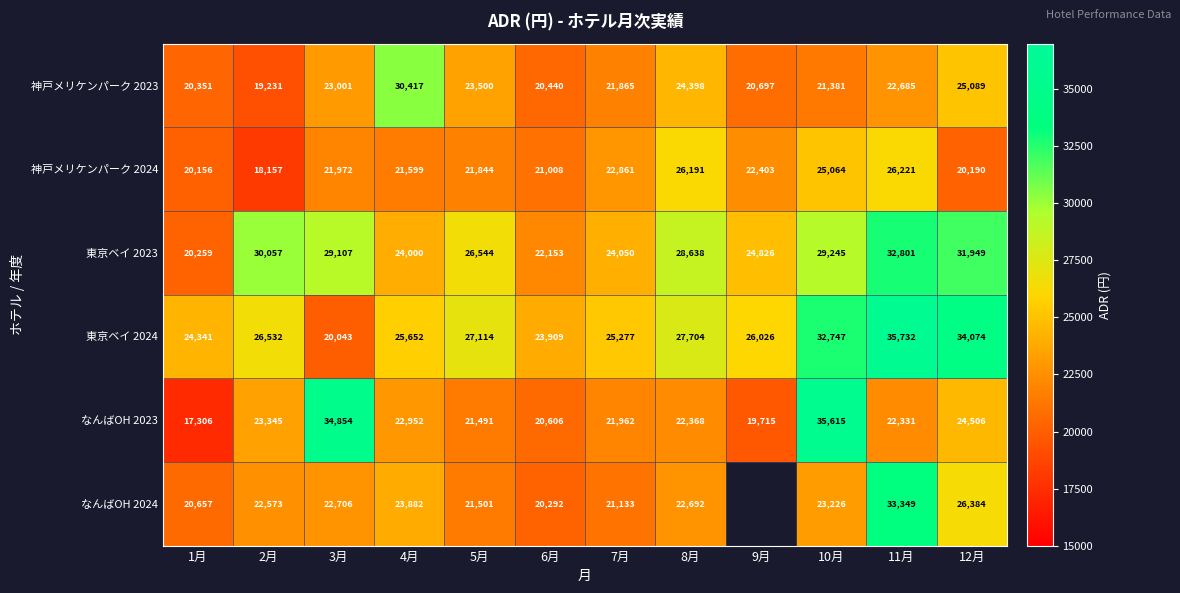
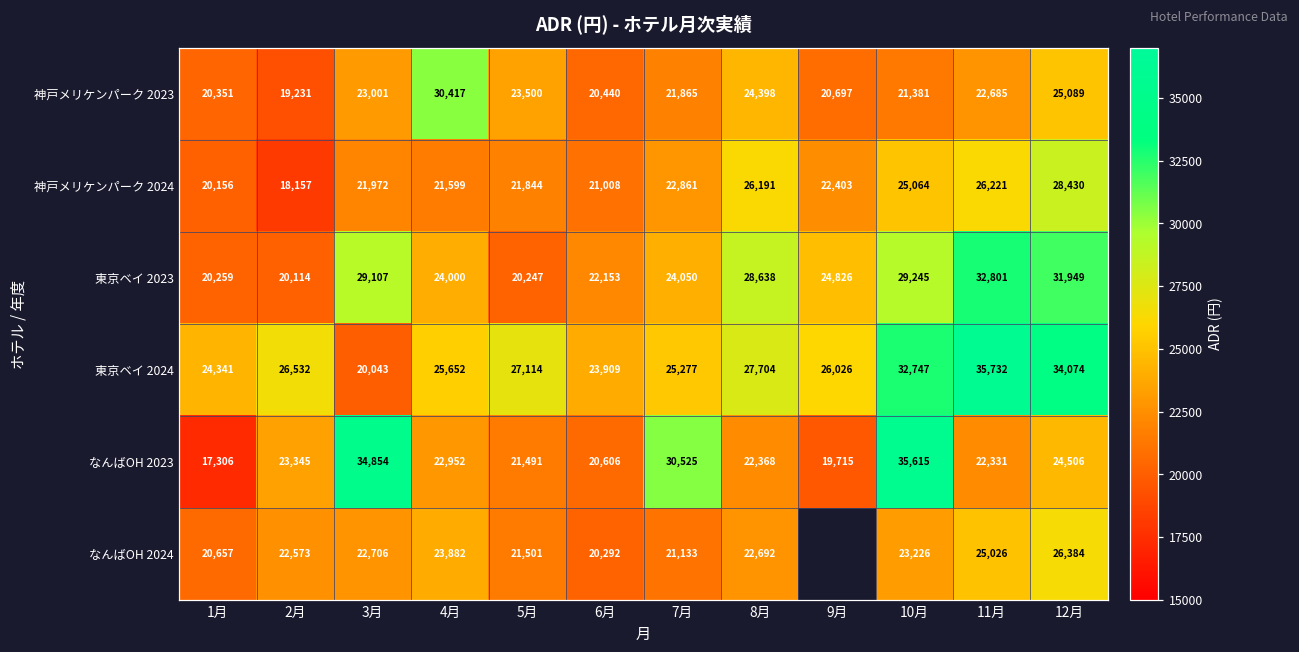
  {
    "神戸メリケンパーク 2023": {
      "1月": "20,351",
      "2月": "19,231",
      "3月": "23,001",
      "4月": "30,417",
      "5月": "23,500",
      "6月": "20,440",
      "7月": "21,865",
      "8月": "24,398",
      "9月": "20,697",
      "10月": "21,381",
      "11月": "22,685",
      "12月": "25,089"
    },
    "神戸メリケンパーク 2024": {
      "1月": "20,156",
      "2月": "18,157",
      "3月": "21,972",
      "4月": "21,599",
      "5月": "21,844",
      "6月": "21,008",
      "7月": "22,861",
      "8月": "26,191",
      "9月": "22,403",
      "10月": "25,064",
      "11月": "26,221",
-     "12月": "20,190"
+     "12月": "28,430"
    },
    "東京ベイ 2023": {
      "1月": "20,259",
-     "2月": "30,057",
+     "2月": "20,114",
      "3月": "29,107",
      "4月": "24,000",
-     "5月": "26,544",
+     "5月": "20,247",
      "6月": "22,153",
      "7月": "24,050",
      "8月": "28,638",
      "9月": "24,826",
      "10月": "29,245",
      "11月": "32,801",
      "12月": "31,949"
    },
    "東京ベイ 2024": {
      "1月": "24,341",
      "2月": "26,532",
      "3月": "20,043",
      "4月": "25,652",
      "5月": "27,114",
      "6月": "23,909",
      "7月": "25,277",
      "8月": "27,704",
      "9月": "26,026",
      "10月": "32,747",
      "11月": "35,732",
      "12月": "34,074"
    },
    "なんばOH 2023": {
      "1月": "17,306",
      "2月": "23,345",
      "3月": "34,854",
      "4月": "22,952",
      "5月": "21,491",
      "6月": "20,606",
-     "7月": "21,962",
+     "7月": "30,525",
      "8月": "22,368",
      "9月": "19,715",
      "10月": "35,615",
      "11月": "22,331",
      "12月": "24,506"
    },
    "なんばOH 2024": {
      "1月": "20,657",
      "2月": "22,573",
      "3月": "22,706",
      "4月": "23,882",
      "5月": "21,501",
      "6月": "20,292",
      "7月": "21,133",
      "8月": "22,692",
      "10月": "23,226",
-     "11月": "33,349",
+     "11月": "25,026",
      "12月": "26,384"
    }
  }
